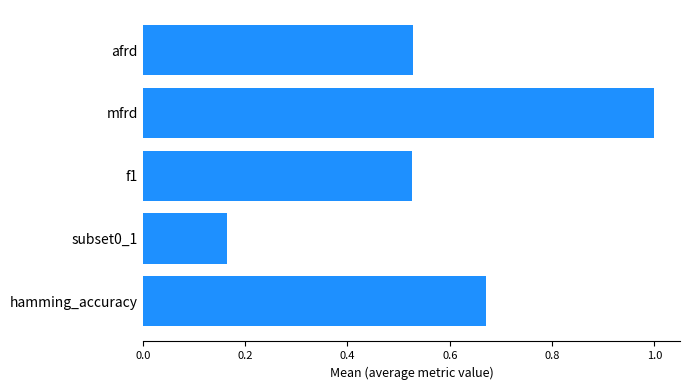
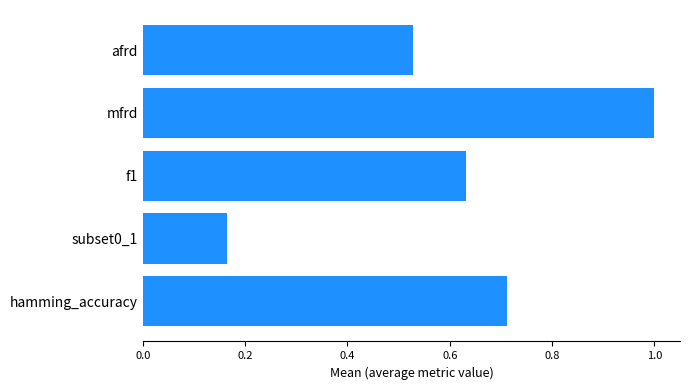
  {
    "afrd": 0.53,
    "mfrd": 1.00,
-   "f1": 0.53,
+   "f1": 0.63,
    "subset0_1": 0.16,
-   "hamming_accuracy": 0.67
+   "hamming_accuracy": 0.71
  }
